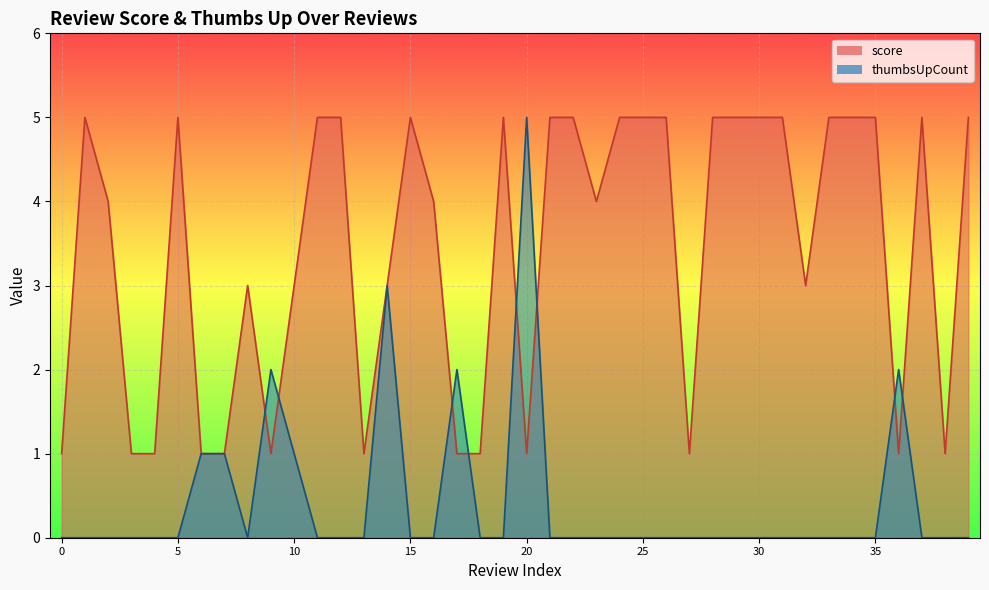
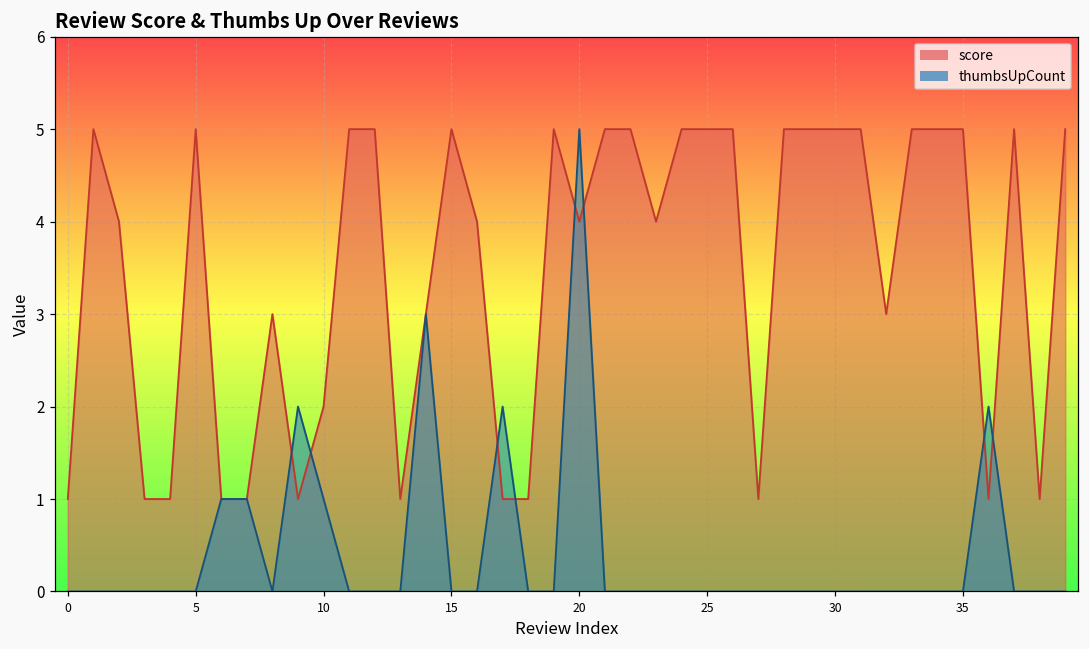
  {
    "score": {
      "0": 1,
      "5": 5,
-     "10": 3,
+     "10": 2,
      "15": 5,
-     "20": 1,
+     "20": 4,
      "25": 5,
      "30": 5,
      "35": 5
    },
    "thumbsUpCount": {
      "0": 0,
      "5": 0,
      "10": 1,
      "15": 0,
      "20": 5,
      "25": 0,
      "30": 0,
      "35": 0
    }
  }
